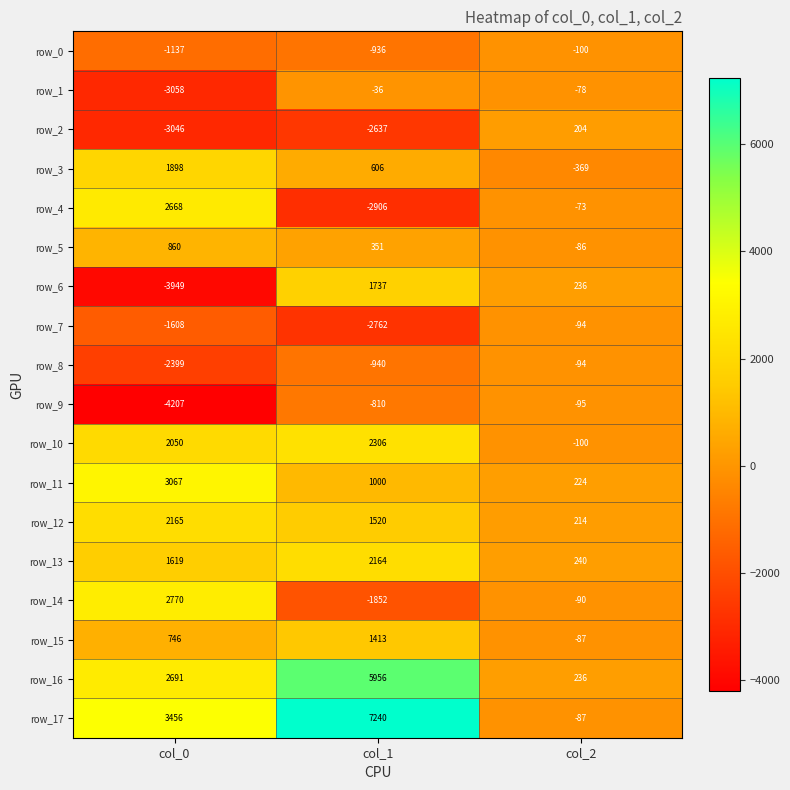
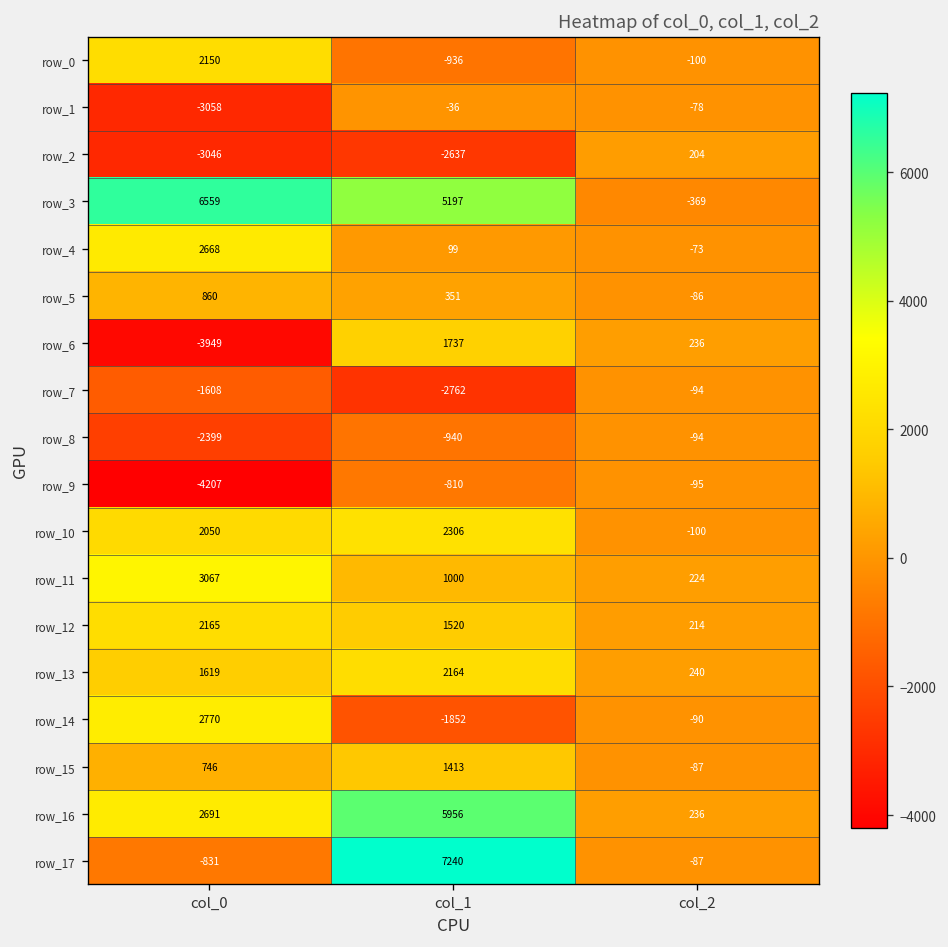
  {
    "row_0": {
-     "col_0": -1137,
+     "col_0": 2150,
      "col_1": -936,
      "col_2": -100
    },
    "row_1": {
      "col_0": -3058,
      "col_1": -36,
      "col_2": -78
    },
    "row_2": {
      "col_0": -3046,
      "col_1": -2637,
      "col_2": 204
    },
    "row_3": {
-     "col_0": 1898,
-     "col_1": 606,
+     "col_0": 6559,
+     "col_1": 5197,
      "col_2": -369
    },
    "row_4": {
      "col_0": 2668,
-     "col_1": -2906,
+     "col_1": 99,
      "col_2": -73
    },
    "row_5": {
      "col_0": 860,
      "col_1": 351,
      "col_2": -86
    },
    "row_6": {
      "col_0": -3949,
      "col_1": 1737,
      "col_2": 236
    },
    "row_7": {
      "col_0": -1608,
      "col_1": -2762,
      "col_2": -94
    },
    "row_8": {
      "col_0": -2399,
      "col_1": -940,
      "col_2": -94
    },
    "row_9": {
      "col_0": -4207,
      "col_1": -810,
      "col_2": -95
    },
    "row_10": {
      "col_0": 2050,
      "col_1": 2306,
      "col_2": -100
    },
    "row_11": {
      "col_0": 3067,
      "col_1": 1000,
      "col_2": 224
    },
    "row_12": {
      "col_0": 2165,
      "col_1": 1520,
      "col_2": 214
    },
    "row_13": {
      "col_0": 1619,
      "col_1": 2164,
      "col_2": 240
    },
    "row_14": {
      "col_0": 2770,
      "col_1": -1852,
      "col_2": -90
    },
    "row_15": {
      "col_0": 746,
      "col_1": 1413,
      "col_2": -87
    },
    "row_16": {
      "col_0": 2691,
      "col_1": 5956,
      "col_2": 236
    },
    "row_17": {
-     "col_0": 3456,
+     "col_0": -831,
      "col_1": 7240,
      "col_2": -87
    }
  }
